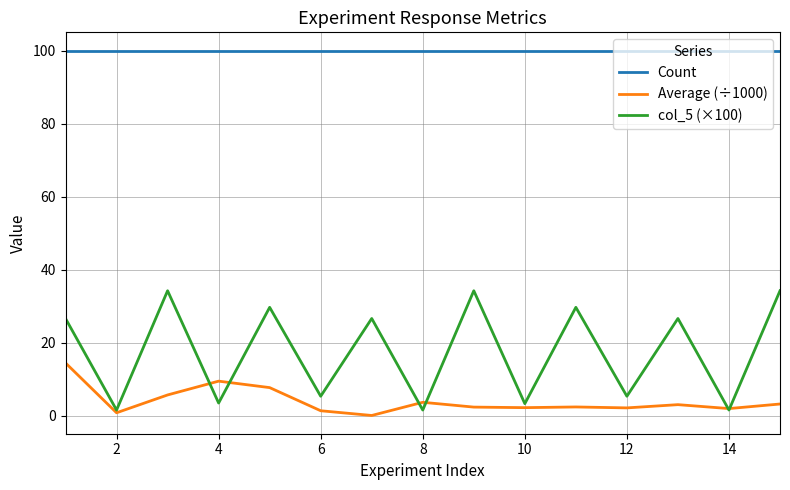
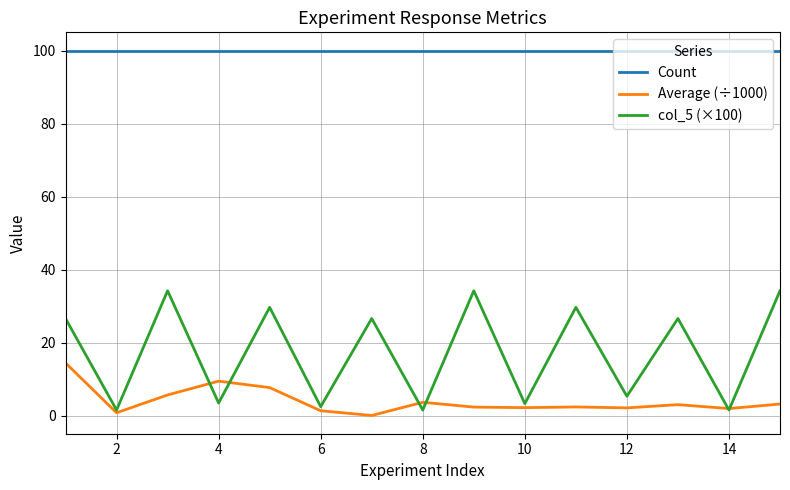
  {
    "Count": {
      "2": 100,
      "4": 100,
      "6": 100,
      "8": 100,
      "10": 100
    },
    "Average (÷1000)": {
      "2": 1,
      "4": 9,
      "6": 1,
      "8": 4,
      "10": 2,
      "12": 2
    },
    "col_5 (×100)": {
      "2": 2,
      "4": 3,
-     "6": 5,
+     "6": 2,
      "8": 2,
      "10": 3,
      "12": 5
    }
  }
